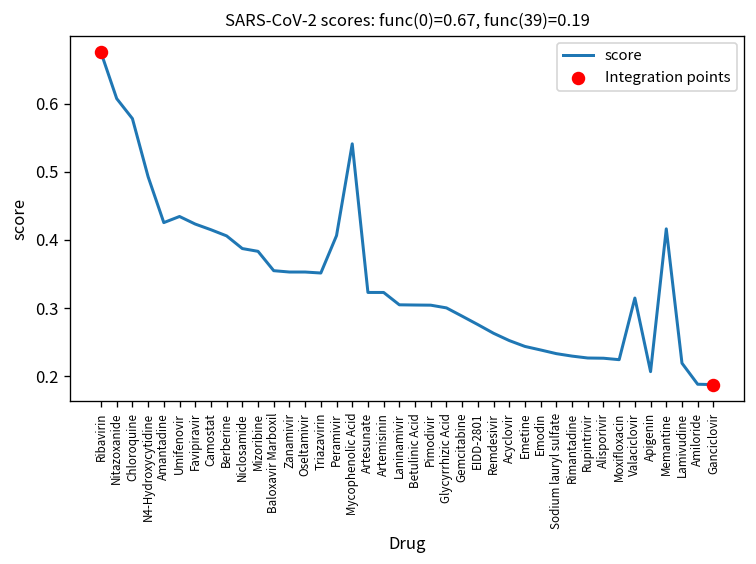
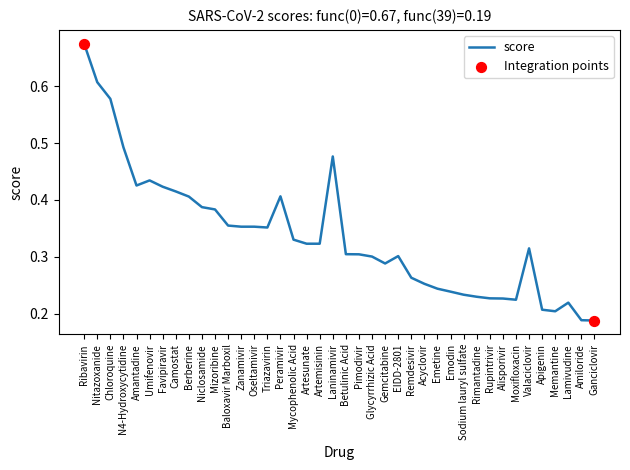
  {
    "score": {
      "Nitazoxanide": 0.61,
      "Chloroquine": 0.58,
      "N4-Hydroxycytidine": 0.49,
      "Amantadine": 0.43,
      "Umifenovir": 0.43,
      "Favipiravir": 0.42,
      "Camostat": 0.41,
      "Berberine": 0.41,
      "Niclosamide": 0.39,
      "Mizoribine": 0.38,
      "Baloxavir Marboxil": 0.35,
      "Zanamivir": 0.35,
      "Oseltamivir": 0.35,
      "Triazavirin": 0.35,
      "Peramivir": 0.41,
-     "Mycophenolic Acid": 0.54,
+     "Mycophenolic Acid": 0.33,
      "Artesunate": 0.32,
      "Artemisinin": 0.32,
-     "Laninamivir": 0.30,
+     "Laninamivir": 0.48,
      "Betulinic Acid": 0.30,
      "Pimodivir": 0.30,
      "Glycyrrhizic Acid": 0.30,
      "Gemcitabine": 0.29,
-     "EIDD-2801": 0.28,
+     "EIDD-2801": 0.30,
      "Remdesivir": 0.26,
      "Acyclovir": 0.25,
      "Emetine": 0.24,
      "Emodin": 0.24,
      "Sodium lauryl sulfate": 0.23,
      "Rimantadine": 0.23,
      "Rupintrivir": 0.23,
      "Alisporivir": 0.23,
      "Moxifloxacin": 0.22,
      "Valaciclovir": 0.31,
      "Apigenin": 0.21,
-     "Memantine": 0.42,
+     "Memantine": 0.20,
      "Lamivudine": 0.22,
      "Amiloride": 0.19
    }
  }
